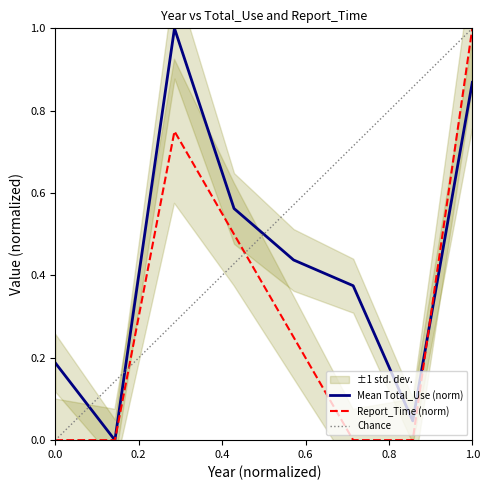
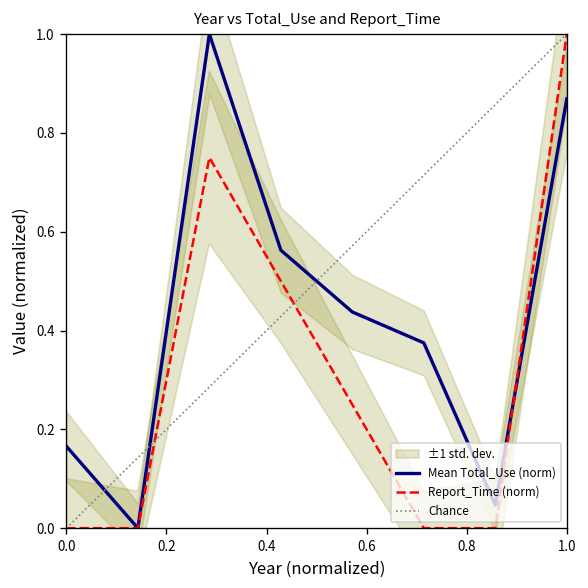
  {
    "Mean Total_Use (norm)": {
-     "0.0": 0.19,
+     "0.0": 0.17,
      "1.0": 0.87
    }
  }
